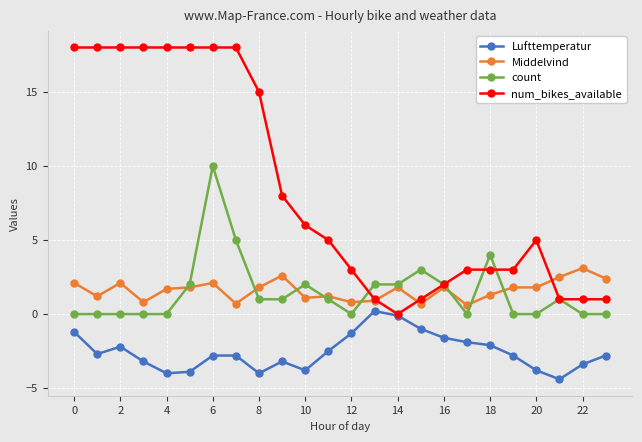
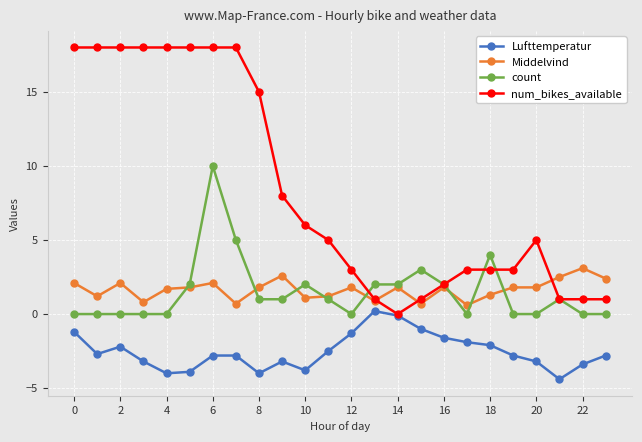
  {
    "Lufttemperatur": {
      "0": -1.2,
      "2": -2.2,
      "4": -4.0,
      "6": -2.8,
      "8": -4.0,
      "10": -3.8,
      "12": -1.3,
      "16": -1.6,
      "18": -2.1,
-     "20": -3.8,
+     "20": -3.2,
      "22": -3.4
    },
    "Middelvind": {
      "0": 2.1,
      "2": 2.1,
      "4": 1.7,
      "6": 2.1,
      "8": 1.8,
      "10": 1.1,
-     "12": 0.8,
+     "12": 1.8,
      "14": 1.8,
      "16": 1.8,
      "18": 1.3,
      "20": 1.8,
      "22": 3.1
    },
    "count": {
      "0": 0.0,
      "2": 0.0,
      "4": 0.0,
      "6": 10.0,
      "8": 1.0,
      "10": 2.0,
      "12": 0.0,
      "14": 2.0,
      "18": 4.0,
      "20": 0.0,
      "22": 0.0
    },
    "num_bikes_available": {
      "0": 18.0,
      "2": 18.0,
      "4": 18.0,
      "6": 18.0,
      "8": 15.0,
      "10": 6.0,
      "12": 3.0,
      "18": 3.0,
      "20": 5.0,
      "22": 1.0
    }
  }
